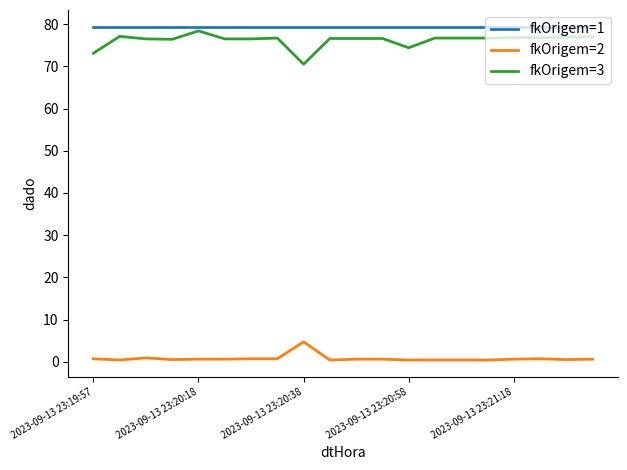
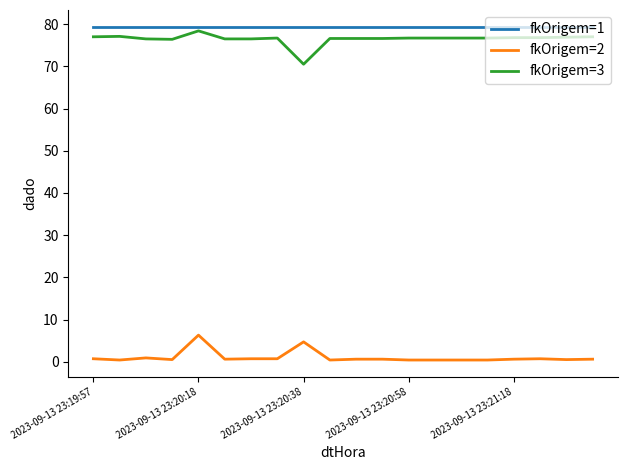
  {
    "fkOrigem=1": {
      "2023-09-13 23:19:57": 79,
      "2023-09-13 23:20:18": 79,
      "2023-09-13 23:20:38": 79,
      "2023-09-13 23:20:58": 79
    },
    "fkOrigem=2": {
      "2023-09-13 23:19:57": 1,
-     "2023-09-13 23:20:18": 1,
+     "2023-09-13 23:20:18": 6,
      "2023-09-13 23:20:38": 5,
      "2023-09-13 23:20:58": 0,
      "2023-09-13 23:21:18": 1
    },
    "fkOrigem=3": {
-     "2023-09-13 23:19:57": 73,
+     "2023-09-13 23:19:57": 77,
      "2023-09-13 23:20:18": 78,
      "2023-09-13 23:20:38": 71,
-     "2023-09-13 23:20:58": 74
+     "2023-09-13 23:20:58": 77
    }
  }
